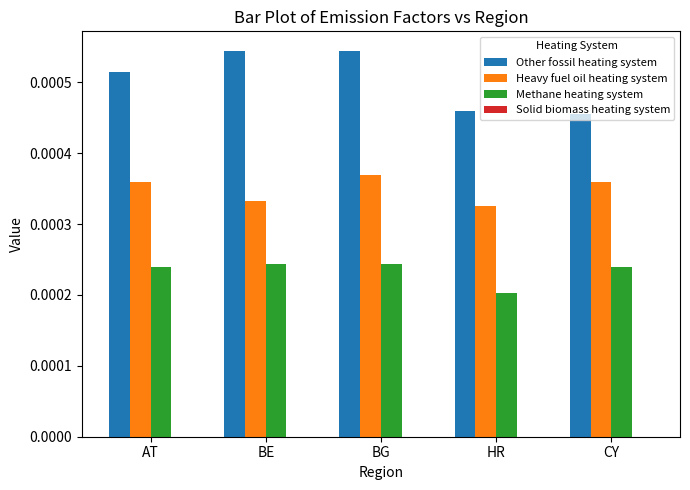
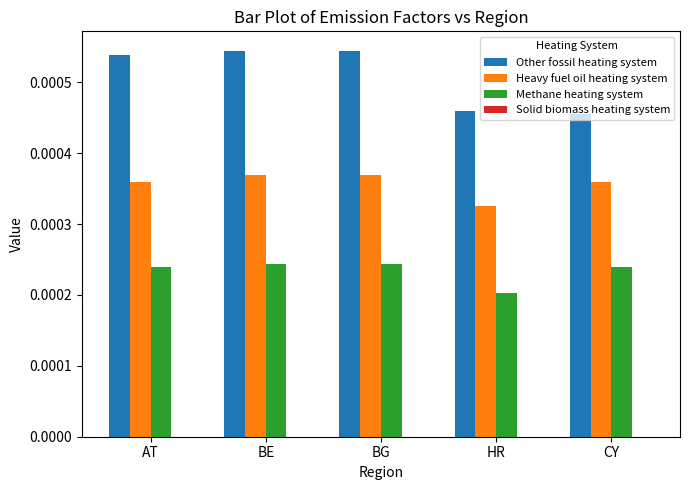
  {
    "Other fossil heating system": {
-     "AT": 0.00051,
+     "AT": 0.00054,
      "BE": 0.00054,
      "BG": 0.00054,
      "HR": 0.00046
    },
    "Heavy fuel oil heating system": {
      "AT": 0.00036,
-     "BE": 0.00033,
+     "BE": 0.00037,
      "BG": 0.00037,
      "HR": 0.00033,
      "CY": 0.00036
    },
    "Methane heating system": {
      "AT": 0.00024,
      "BE": 0.00024,
      "BG": 0.00024,
      "HR": 0.00020,
      "CY": 0.00024
    },
    "Solid biomass heating system": {
      "AT": 0.00000,
      "BE": 0.00000,
      "BG": 0.00000,
      "HR": 0.00000,
      "CY": 0.00000
    }
  }
